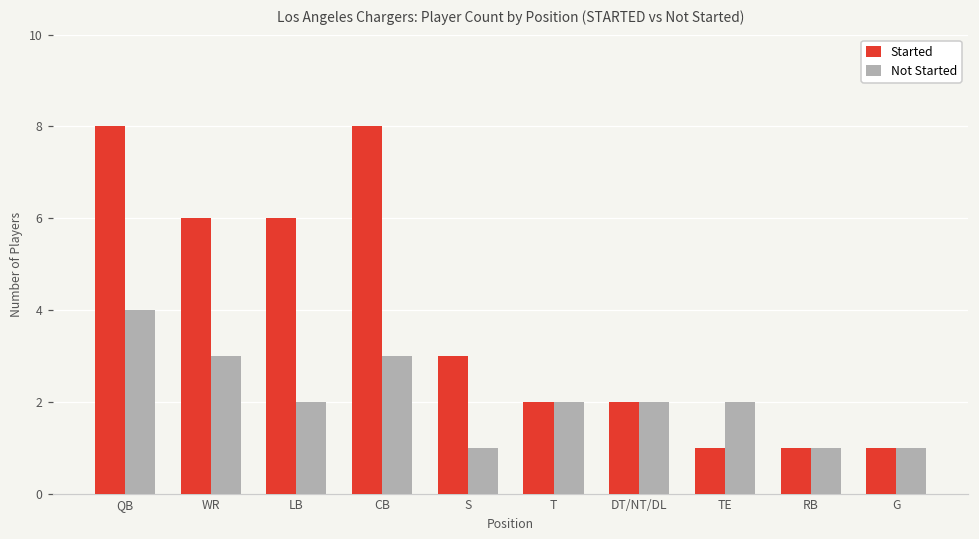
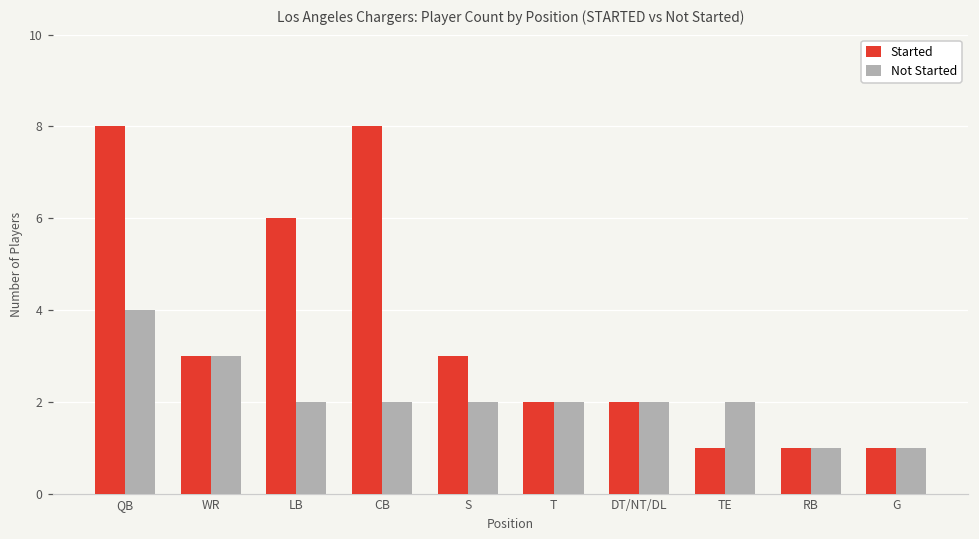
  {
    "Started": {
      "QB": 8,
-     "WR": 6,
+     "WR": 3,
      "LB": 6,
      "CB": 8,
      "S": 3,
      "T": 2,
      "DT/NT/DL": 2,
      "TE": 1,
      "RB": 1,
      "G": 1
    },
    "Not Started": {
      "QB": 4,
      "WR": 3,
      "LB": 2,
-     "CB": 3,
-     "S": 1,
+     "CB": 2,
+     "S": 2,
      "T": 2,
      "DT/NT/DL": 2,
      "TE": 2,
      "RB": 1,
      "G": 1
    }
  }
